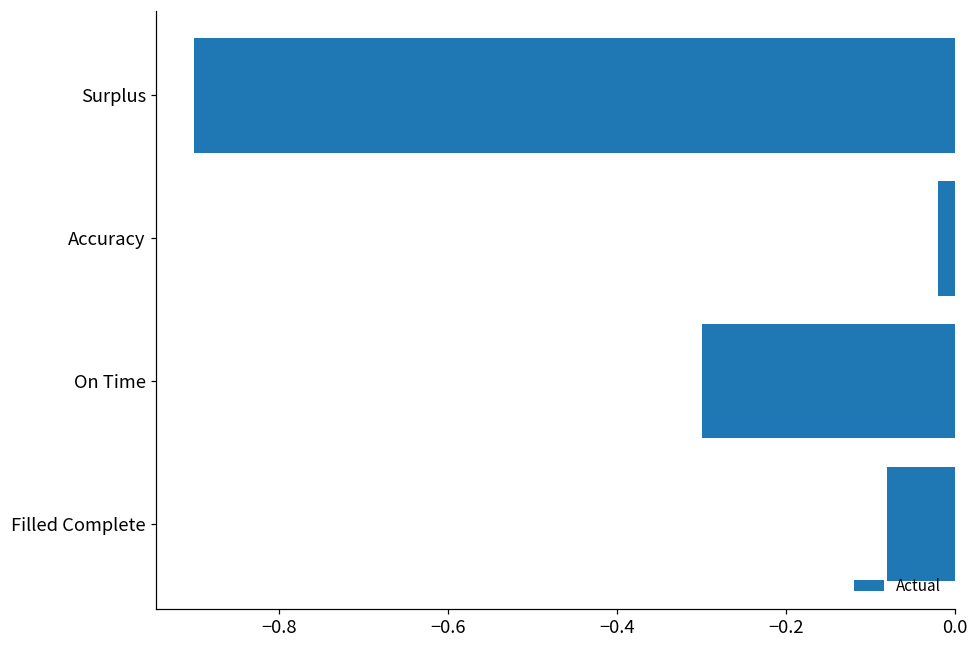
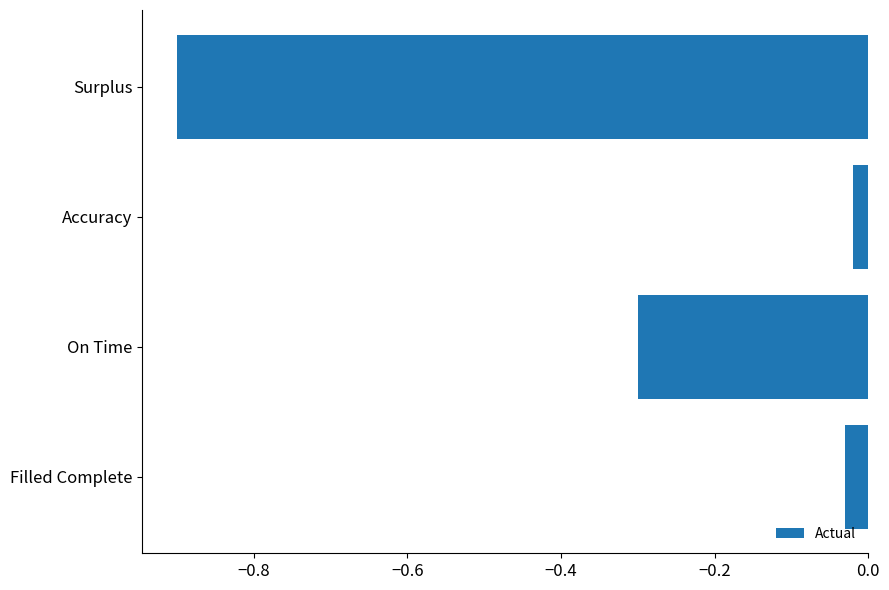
  {
    "Surplus": -0.90,
    "Accuracy": -0.02,
    "On Time": -0.30,
-   "Filled Complete": -0.08
+   "Filled Complete": -0.03
  }
